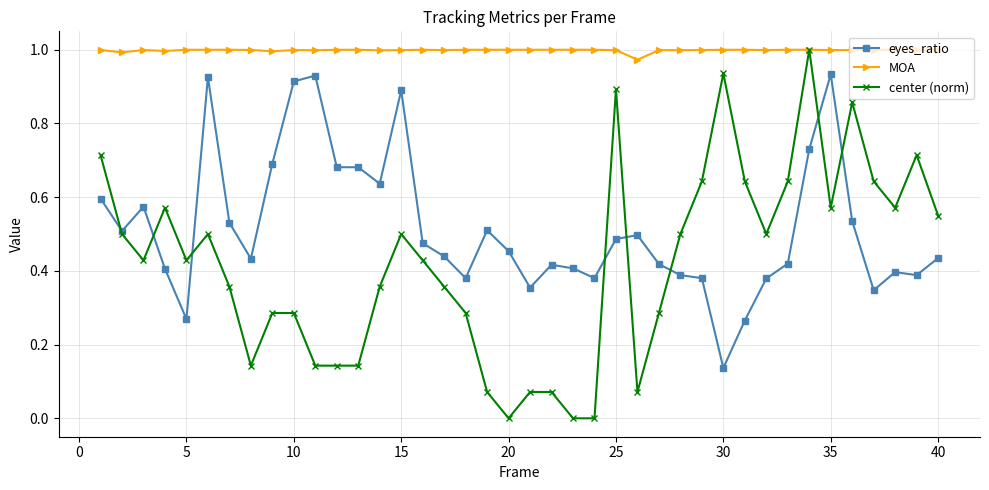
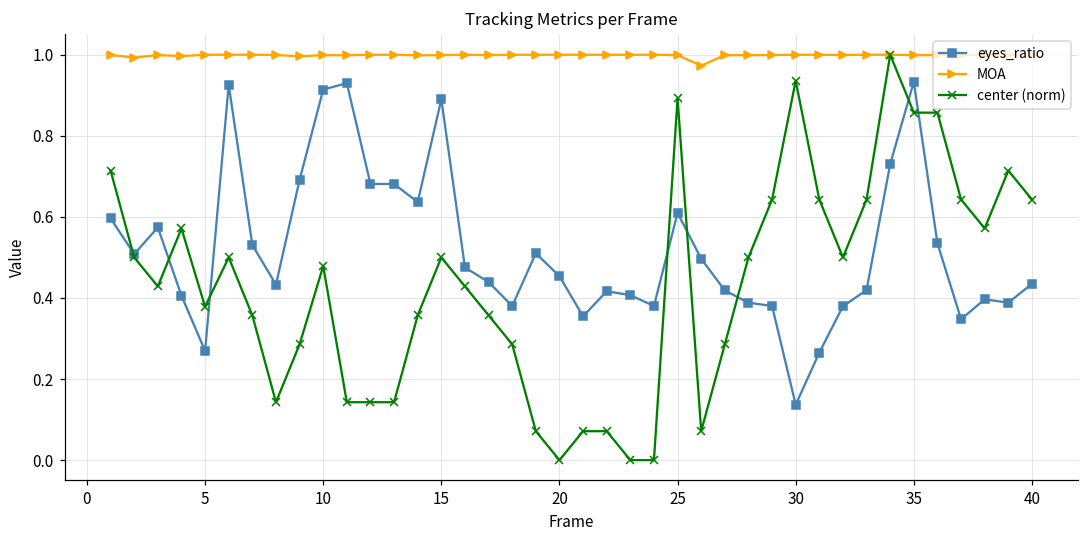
  {
    "eyes_ratio": {
      "5": 0.27,
      "10": 0.91,
      "15": 0.89,
      "20": 0.45,
-     "25": 0.49,
+     "25": 0.61,
      "30": 0.14,
      "35": 0.93,
      "40": 0.43
    },
    "MOA": {
      "5": 1.00,
      "10": 1.00,
      "15": 1.00,
      "20": 1.00,
      "25": 1.00,
      "30": 1.00,
      "35": 1.00
    },
    "center (norm)": {
-     "5": 0.43,
-     "10": 0.29,
+     "5": 0.38,
+     "10": 0.48,
      "15": 0.50,
      "20": 0.00,
      "25": 0.89,
      "30": 0.94,
-     "35": 0.57,
-     "40": 0.55
+     "35": 0.86,
+     "40": 0.64
    }
  }
